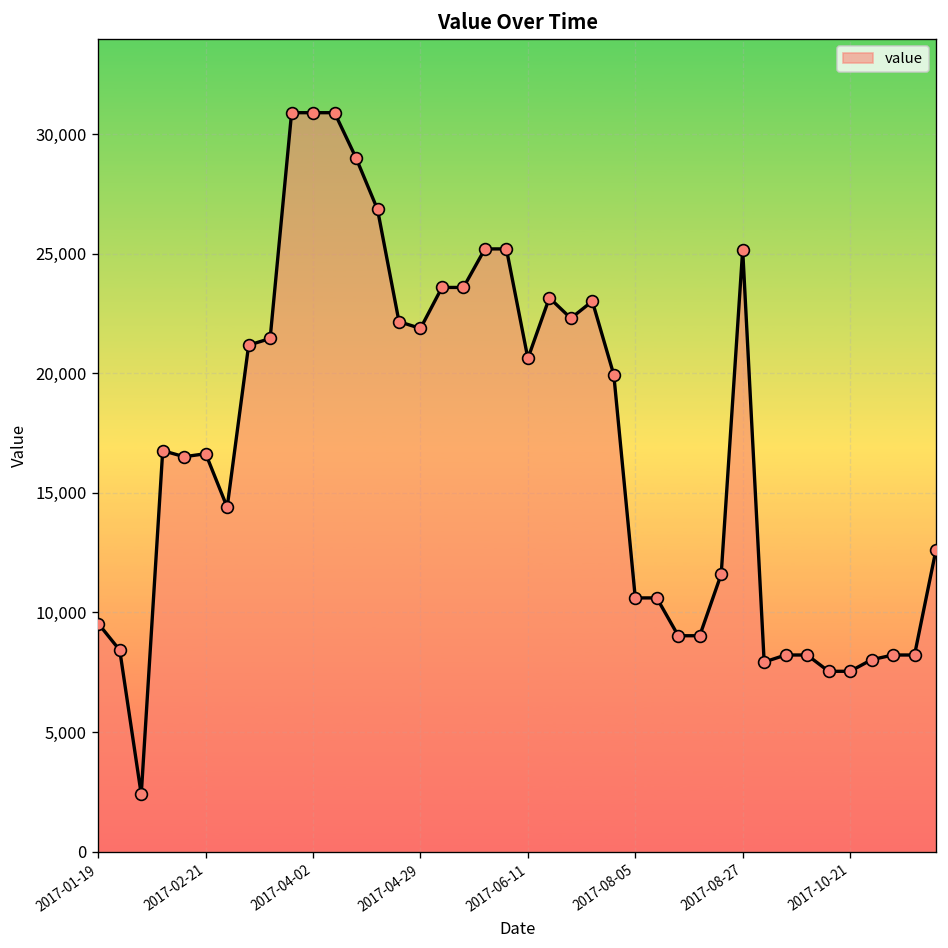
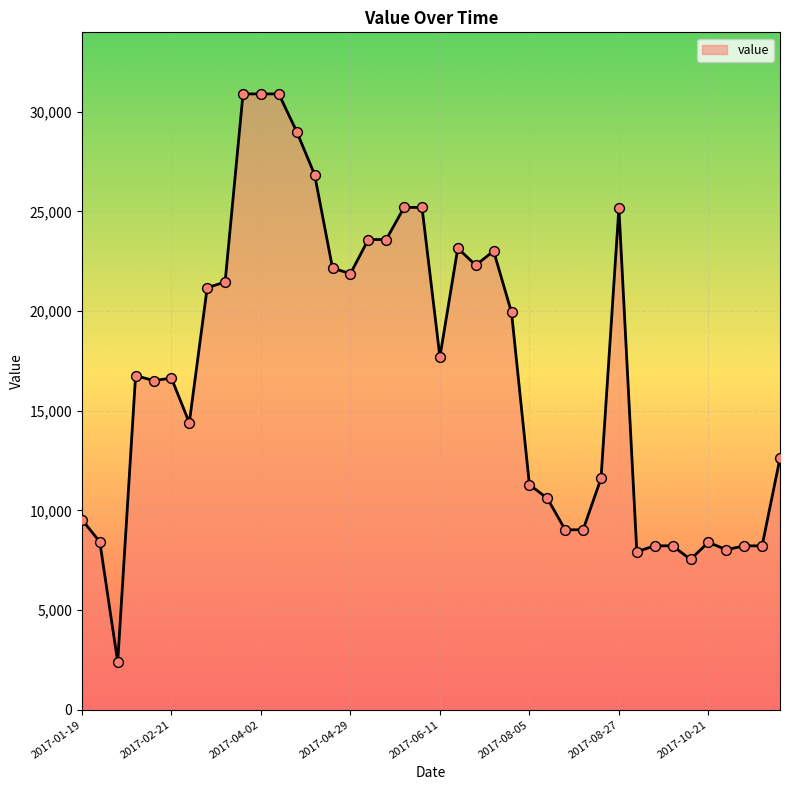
  {
    "2017-01-19": "9,500",
    "2017-02-21": "16,600",
    "2017-04-02": "30,900",
    "2017-04-29": "21,900",
-   "2017-06-11": "20,600",
-   "2017-08-05": "10,600",
+   "2017-06-11": "17,700",
+   "2017-08-05": "11,300",
    "2017-08-27": "25,200",
-   "2017-10-21": "7,500"
+   "2017-10-21": "8,400"
  }
